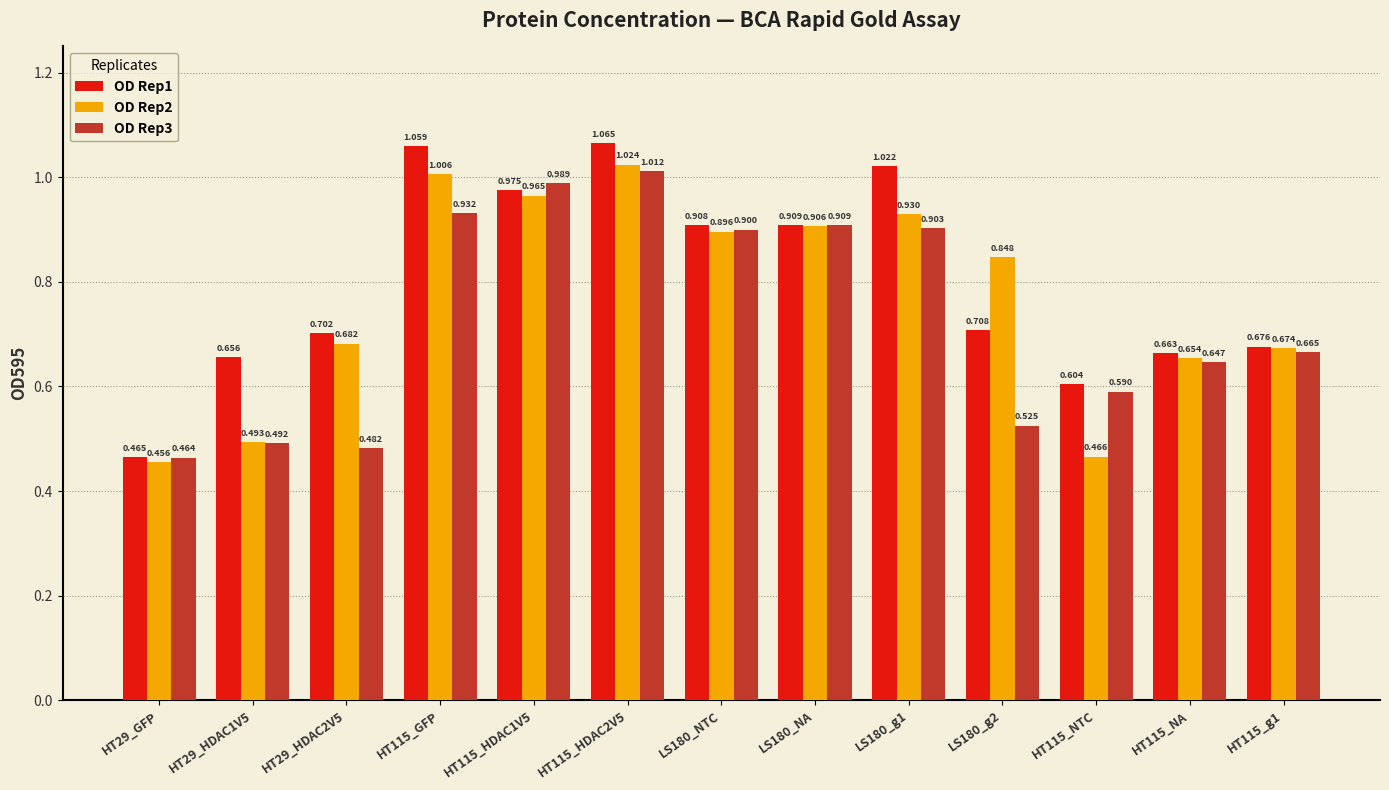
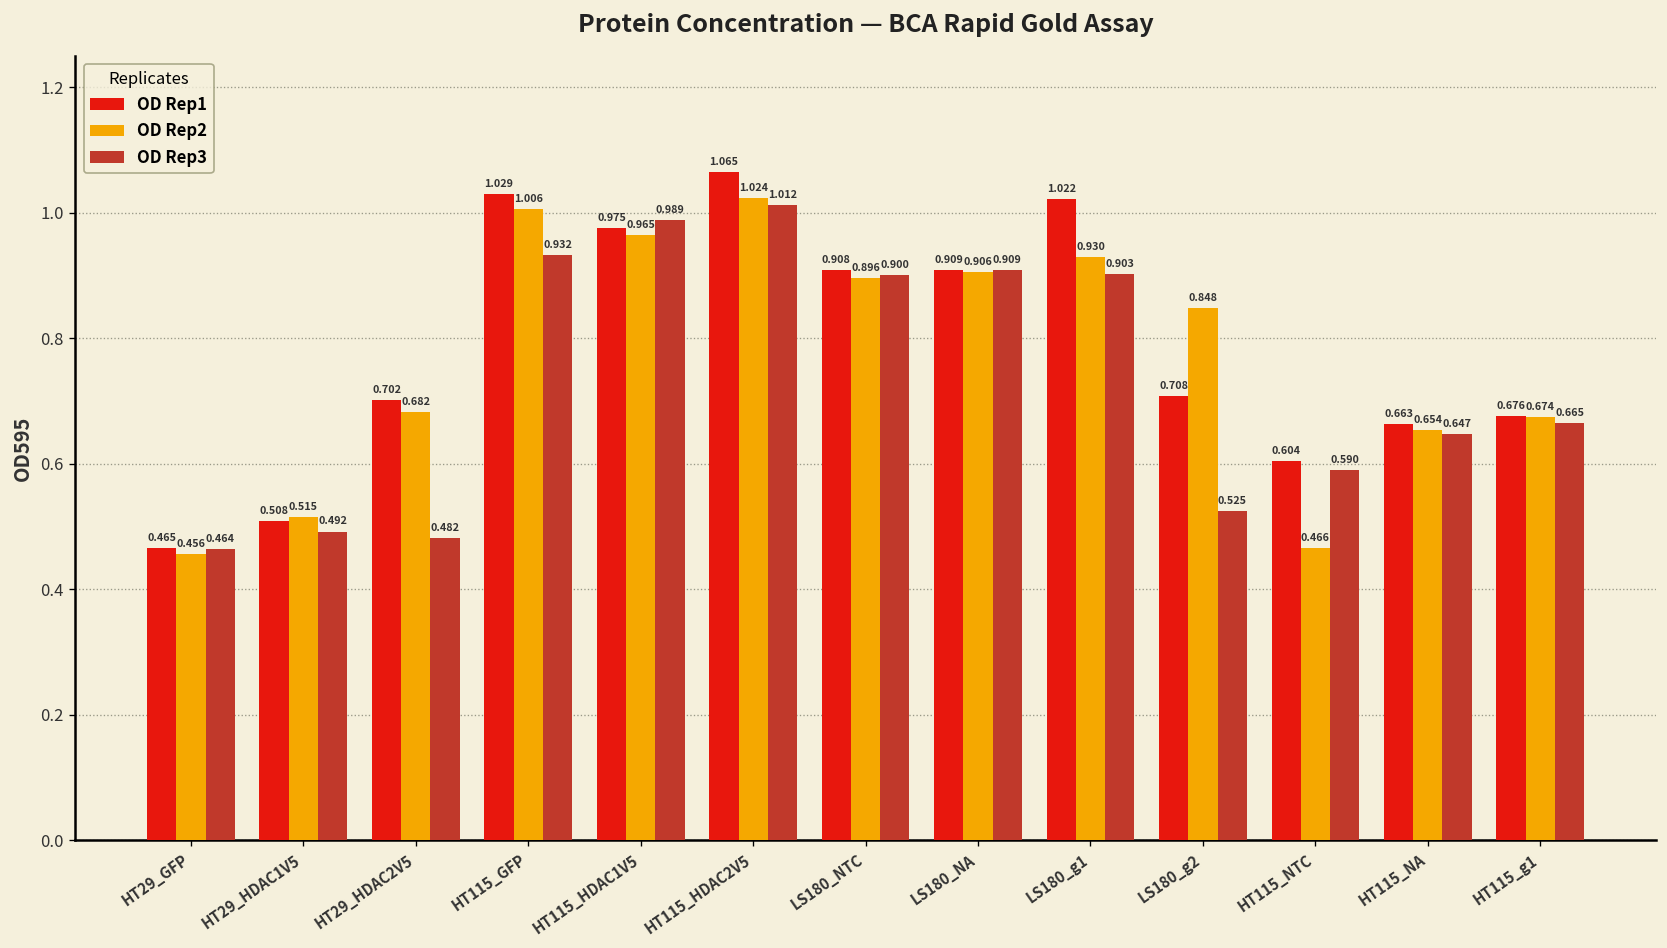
  {
    "OD Rep1": {
      "HT29_GFP": 0.465,
-     "HT29_HDAC1V5": 0.656,
+     "HT29_HDAC1V5": 0.508,
      "HT29_HDAC2V5": 0.702,
-     "HT115_GFP": 1.059,
+     "HT115_GFP": 1.029,
      "HT115_HDAC1V5": 0.975,
      "HT115_HDAC2V5": 1.065,
      "LS180_NTC": 0.908,
      "LS180_NA": 0.909,
      "LS180_g1": 1.022,
      "LS180_g2": 0.708,
      "HT115_NTC": 0.604,
      "HT115_NA": 0.663,
      "HT115_g1": 0.676
    },
    "OD Rep2": {
      "HT29_GFP": 0.456,
-     "HT29_HDAC1V5": 0.493,
+     "HT29_HDAC1V5": 0.515,
      "HT29_HDAC2V5": 0.682,
      "HT115_GFP": 1.006,
      "HT115_HDAC1V5": 0.965,
      "HT115_HDAC2V5": 1.024,
      "LS180_NTC": 0.896,
      "LS180_NA": 0.906,
      "LS180_g1": 0.930,
      "LS180_g2": 0.848,
      "HT115_NTC": 0.466,
      "HT115_NA": 0.654,
      "HT115_g1": 0.674
    },
    "OD Rep3": {
      "HT29_GFP": 0.464,
      "HT29_HDAC1V5": 0.492,
      "HT29_HDAC2V5": 0.482,
      "HT115_GFP": 0.932,
      "HT115_HDAC1V5": 0.989,
      "HT115_HDAC2V5": 1.012,
      "LS180_NTC": 0.900,
      "LS180_NA": 0.909,
      "LS180_g1": 0.903,
      "LS180_g2": 0.525,
      "HT115_NTC": 0.590,
      "HT115_NA": 0.647,
      "HT115_g1": 0.665
    }
  }
